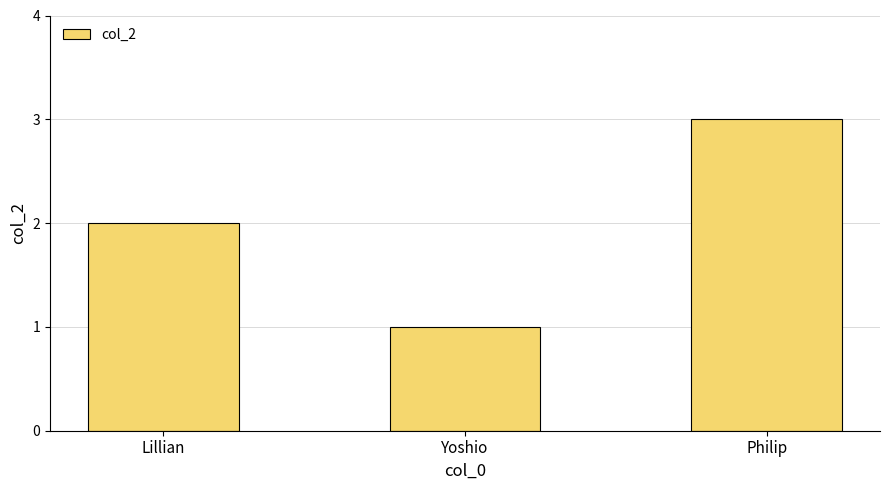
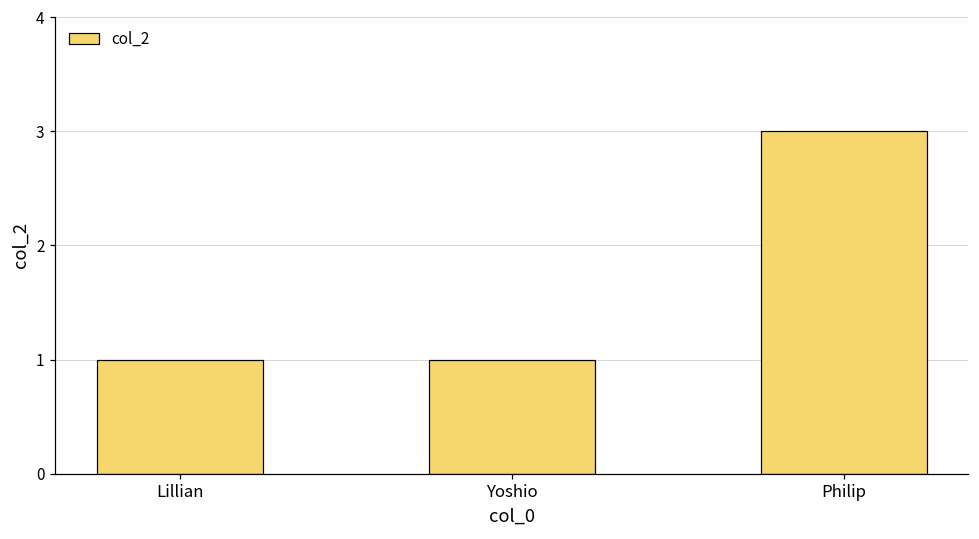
  {
-   "Lillian": 2,
+   "Lillian": 1,
    "Yoshio": 1,
    "Philip": 3
  }
